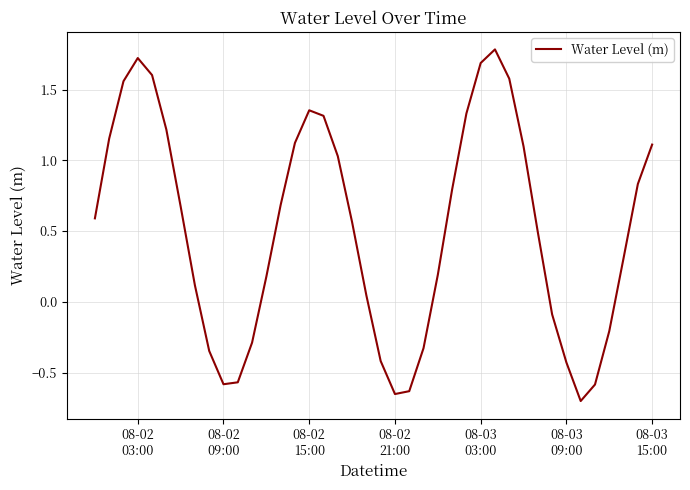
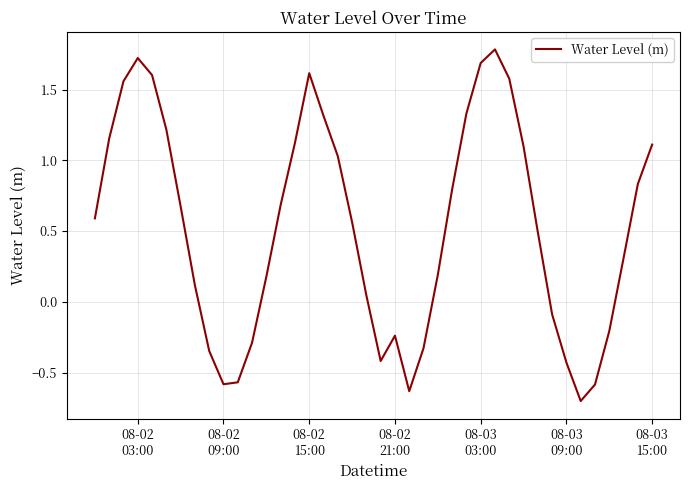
  {
    "08-02 03:00": 1.72,
    "08-02 09:00": -0.58,
-   "08-02 15:00": 1.35,
-   "08-02 21:00": -0.65,
+   "08-02 15:00": 1.62,
+   "08-02 21:00": -0.24,
    "08-03 03:00": 1.69,
    "08-03 09:00": -0.43,
    "08-03 15:00": 1.11
  }
